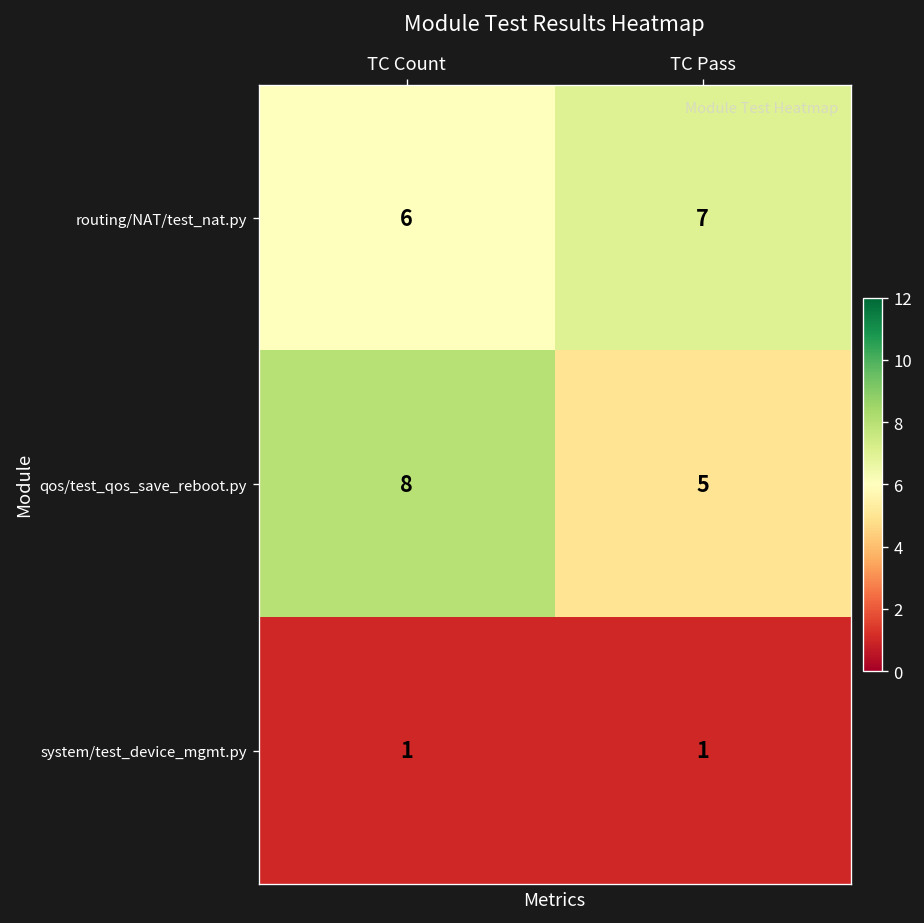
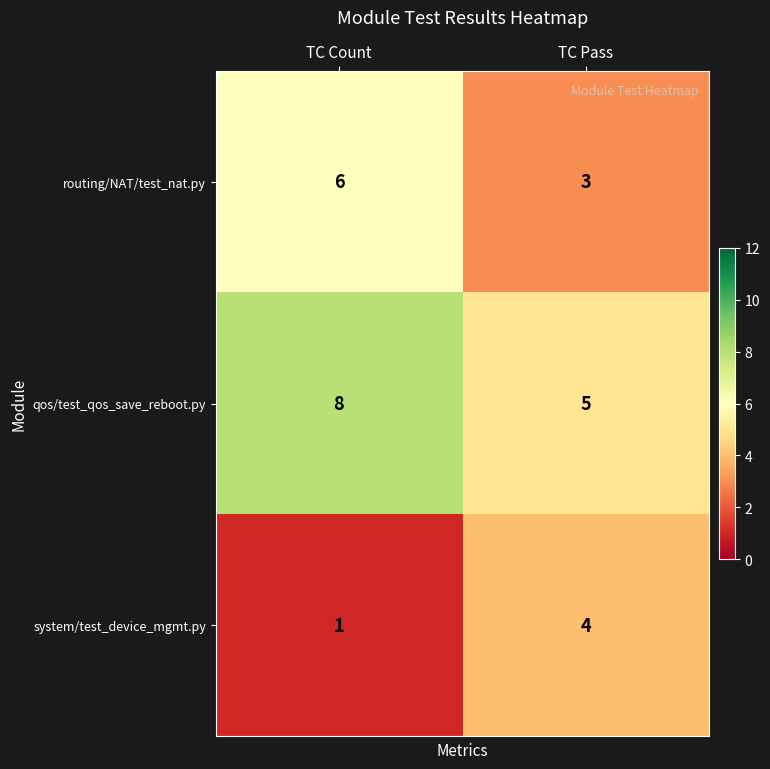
  {
    "routing/NAT/test_nat.py": {
      "TC Count": 6,
-     "TC Pass": 7
+     "TC Pass": 3
    },
    "qos/test_qos_save_reboot.py": {
      "TC Count": 8,
      "TC Pass": 5
    },
    "system/test_device_mgmt.py": {
      "TC Count": 1,
-     "TC Pass": 1
+     "TC Pass": 4
    }
  }
